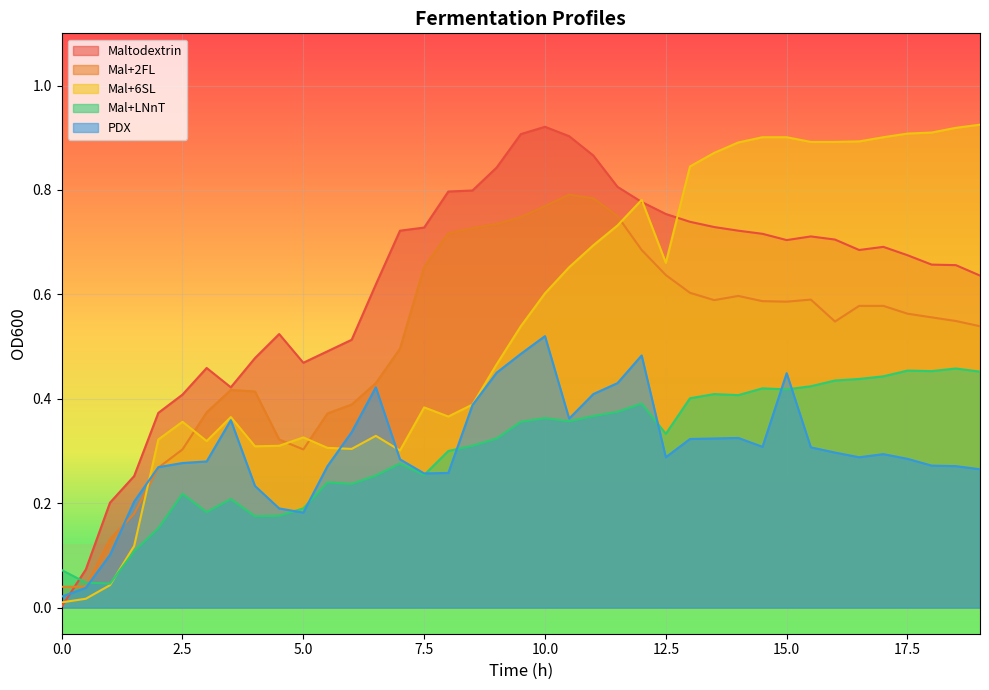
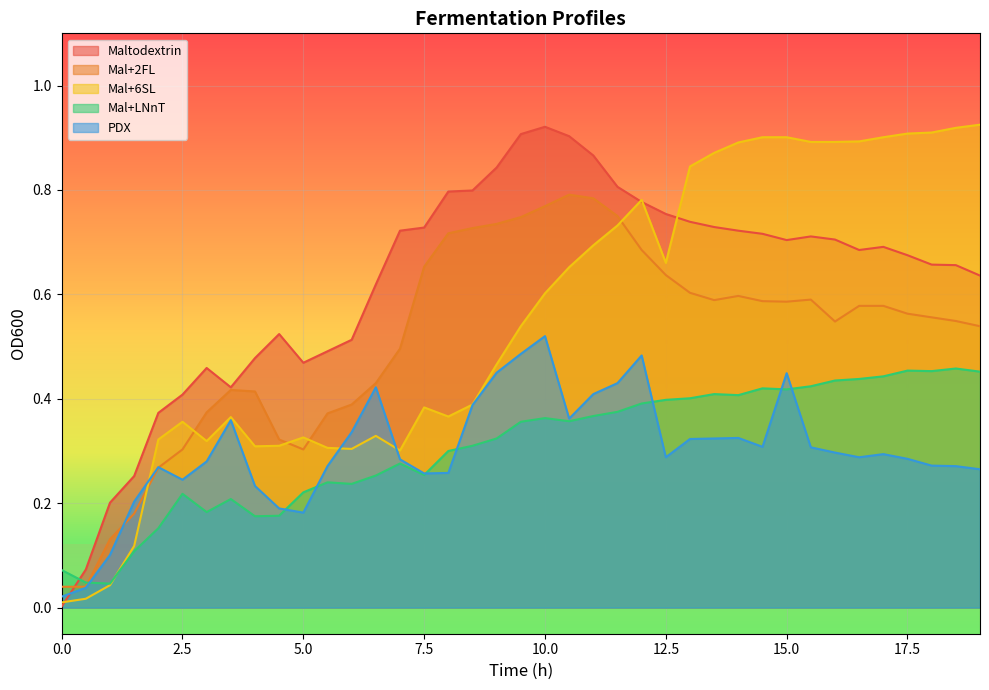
  {
    "Mal+6SL": {
      "0.0": 0.01,
      "2.5": 0.36,
      "5.0": 0.33,
      "7.5": 0.38,
      "10.0": 0.60,
      "12.5": 0.66,
      "15.0": 0.90,
      "17.5": 0.91
    },
    "Mal+LNnT": {
      "0.0": 0.07,
      "2.5": 0.22,
-     "5.0": 0.19,
+     "5.0": 0.22,
      "10.0": 0.36,
-     "12.5": 0.33,
+     "12.5": 0.40,
      "15.0": 0.42,
      "17.5": 0.45
    },
    "PDX": {
      "0.0": 0.02,
-     "2.5": 0.28,
+     "2.5": 0.25,
      "5.0": 0.18,
      "10.0": 0.52,
      "12.5": 0.29,
      "15.0": 0.45,
      "17.5": 0.29
    }
  }
